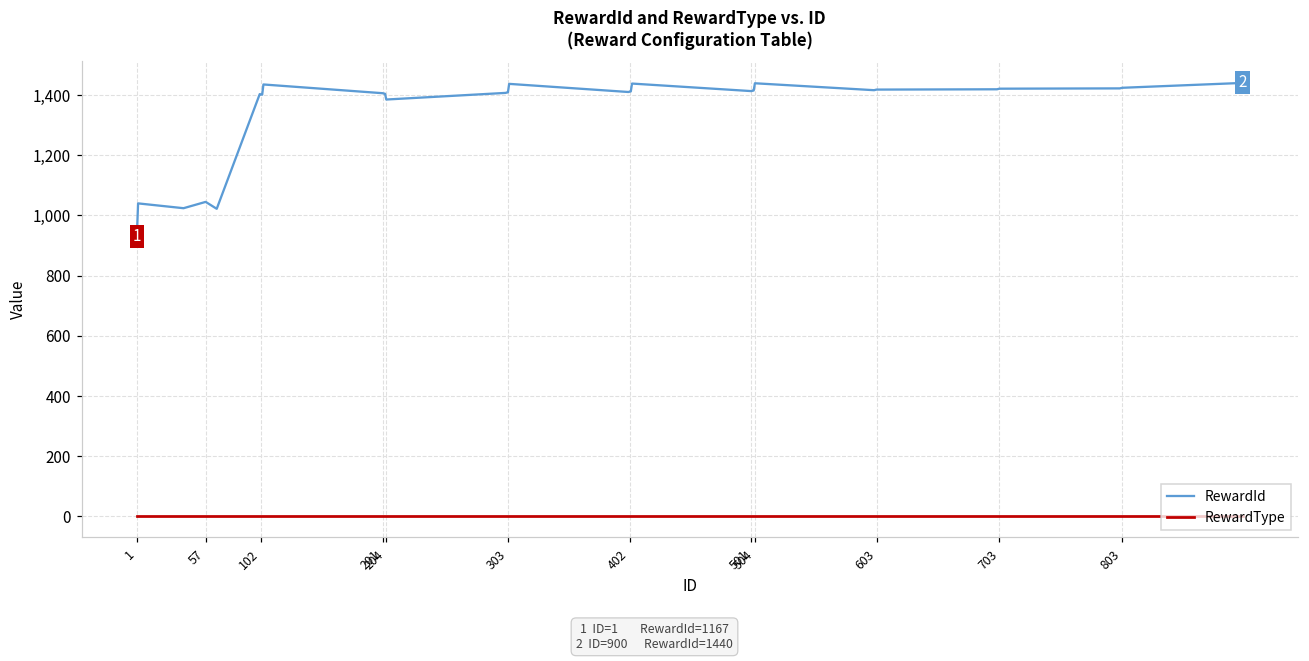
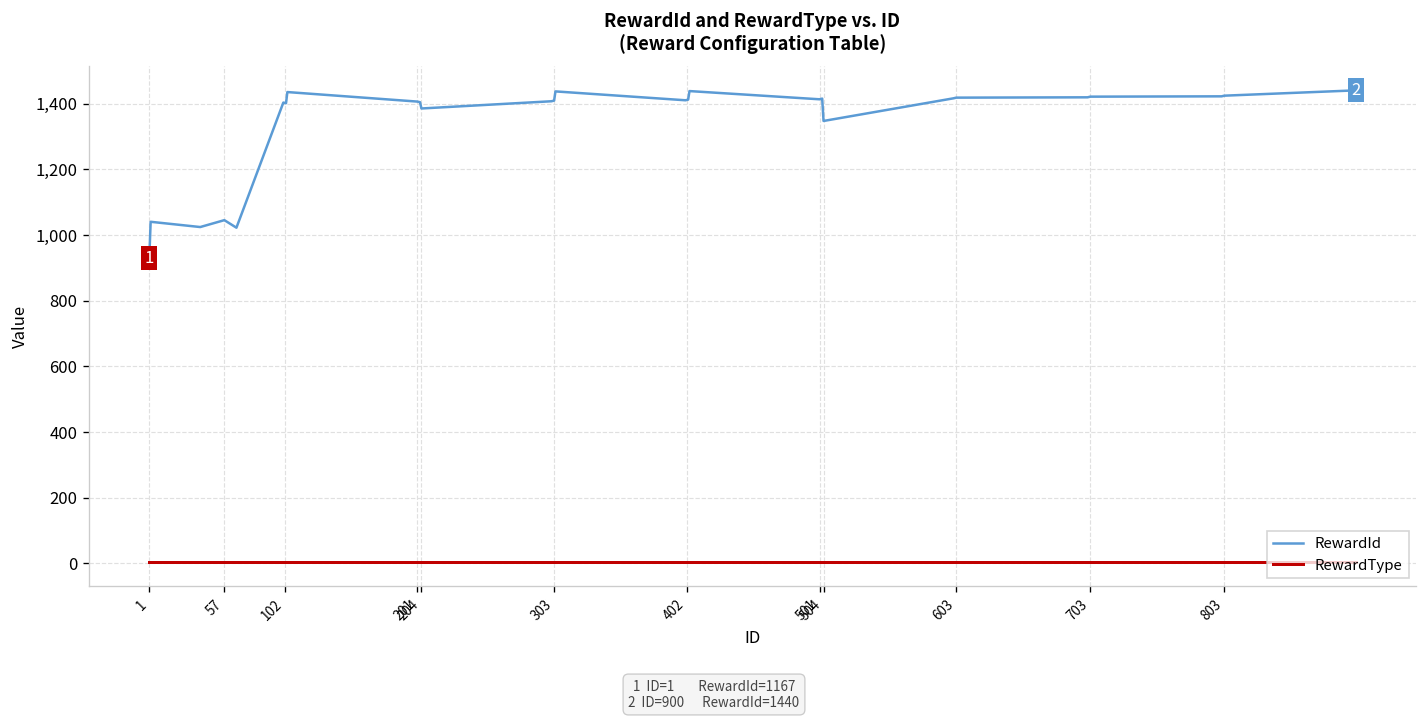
  {
    "RewardId": {
      "57": "1,050",
      "102": "1,400",
      "201": "1,410",
      "204": "1,390",
      "303": "1,410",
      "402": "1,410",
      "501": "1,410",
-     "504": "1,440",
+     "504": "1,350",
      "603": "1,420",
      "703": "1,420",
      "803": "1,420"
    },
    "RewardType": {
      "1": "0",
      "57": "0",
      "102": "0",
      "201": "0",
      "204": "0",
      "303": "0",
      "402": "0",
      "501": "0",
      "504": "0",
      "603": "0",
      "703": "0",
      "803": "0"
    }
  }
